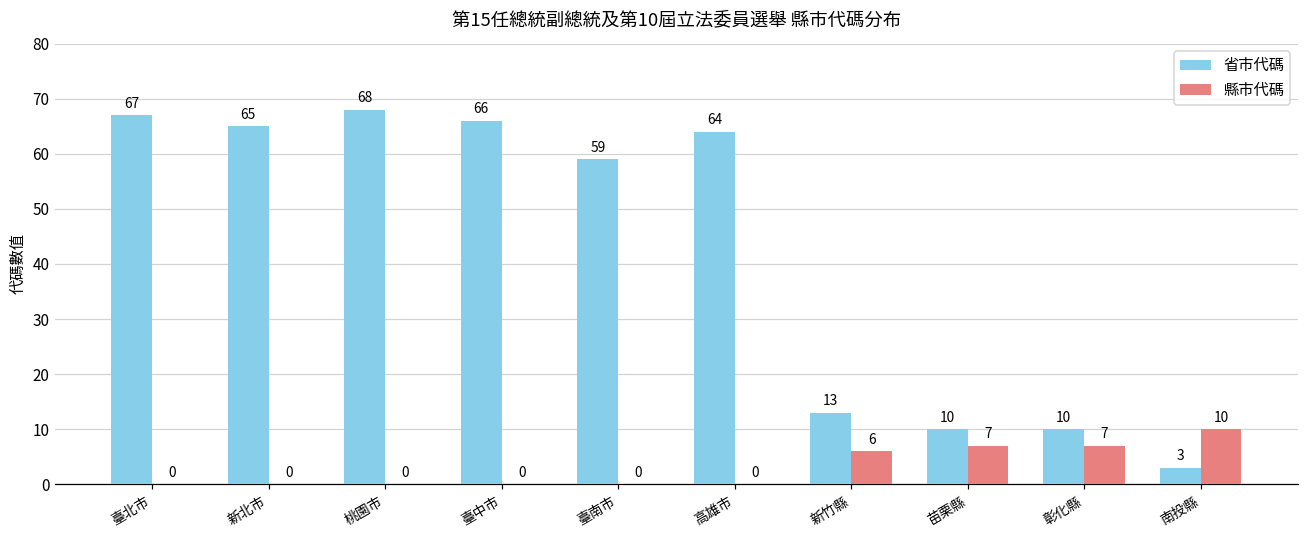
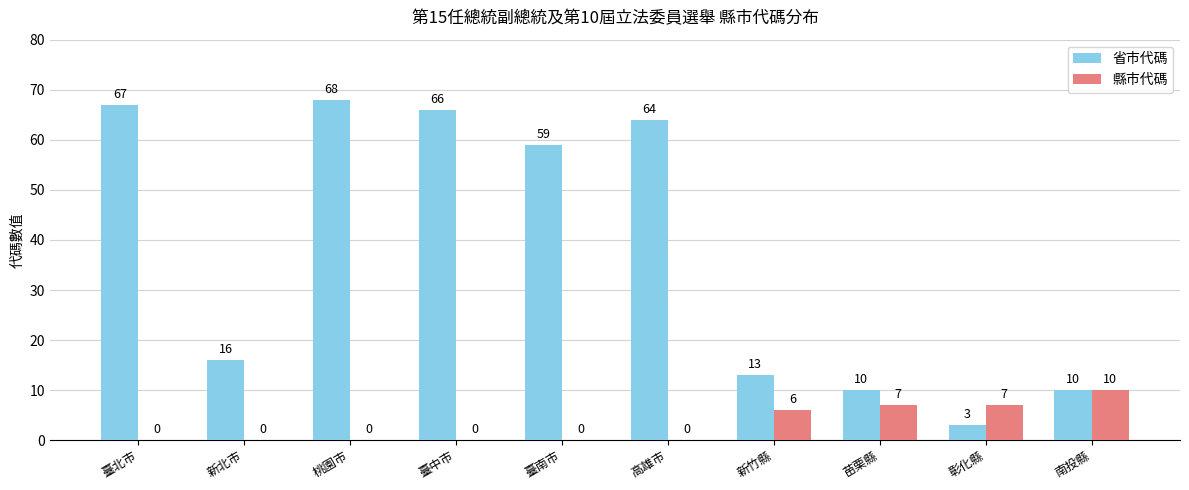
  {
    "省市代碼": {
      "臺北市": 67,
-     "新北市": 65,
+     "新北市": 16,
      "桃園市": 68,
      "臺中市": 66,
      "臺南市": 59,
      "高雄市": 64,
      "新竹縣": 13,
      "苗栗縣": 10,
-     "彰化縣": 10,
-     "南投縣": 3
+     "彰化縣": 3,
+     "南投縣": 10
    },
    "縣市代碼": {
      "臺北市": 0,
      "新北市": 0,
      "桃園市": 0,
      "臺中市": 0,
      "臺南市": 0,
      "高雄市": 0,
      "新竹縣": 6,
      "苗栗縣": 7,
      "彰化縣": 7,
      "南投縣": 10
    }
  }
